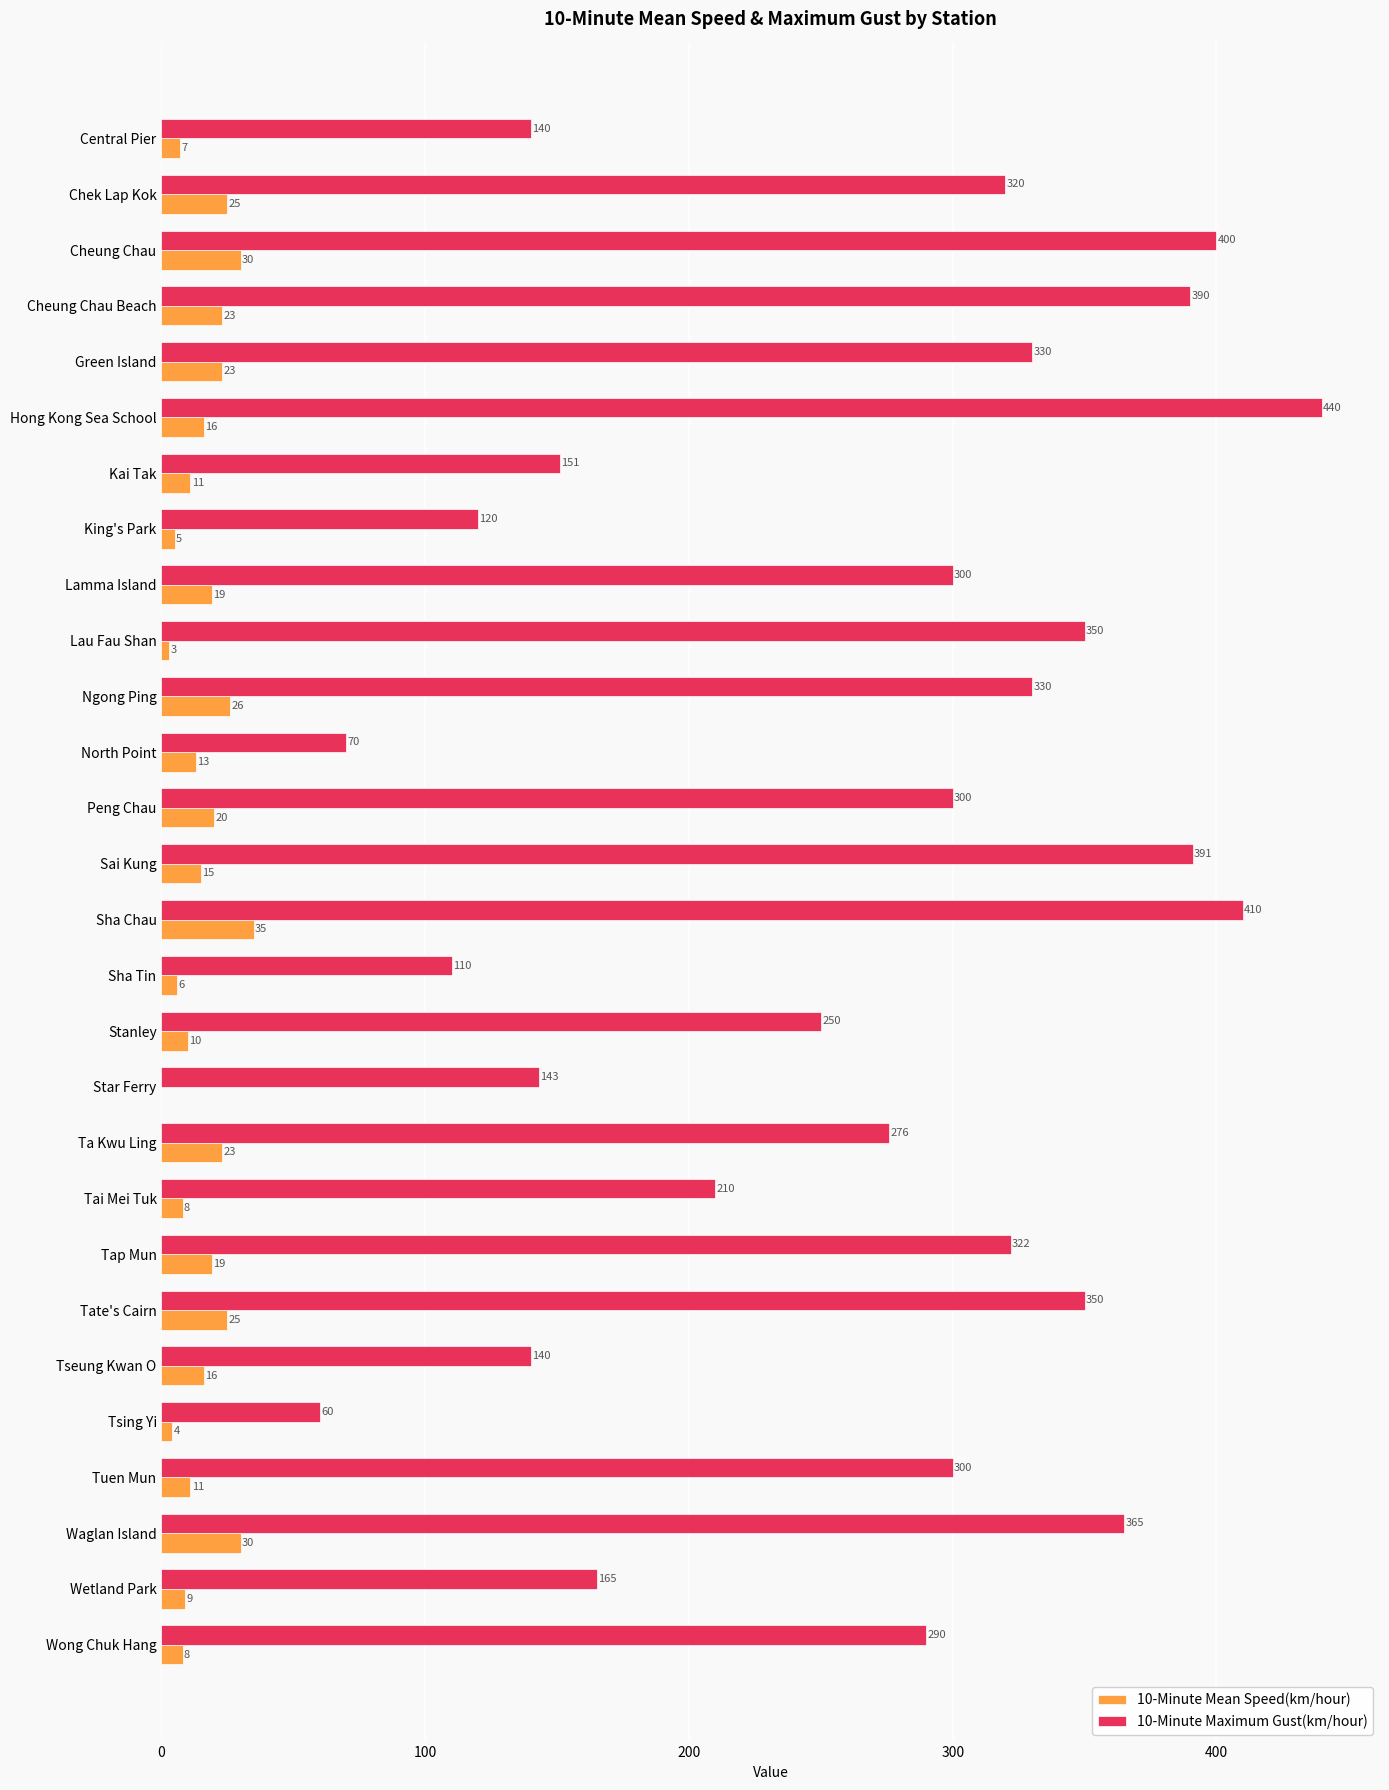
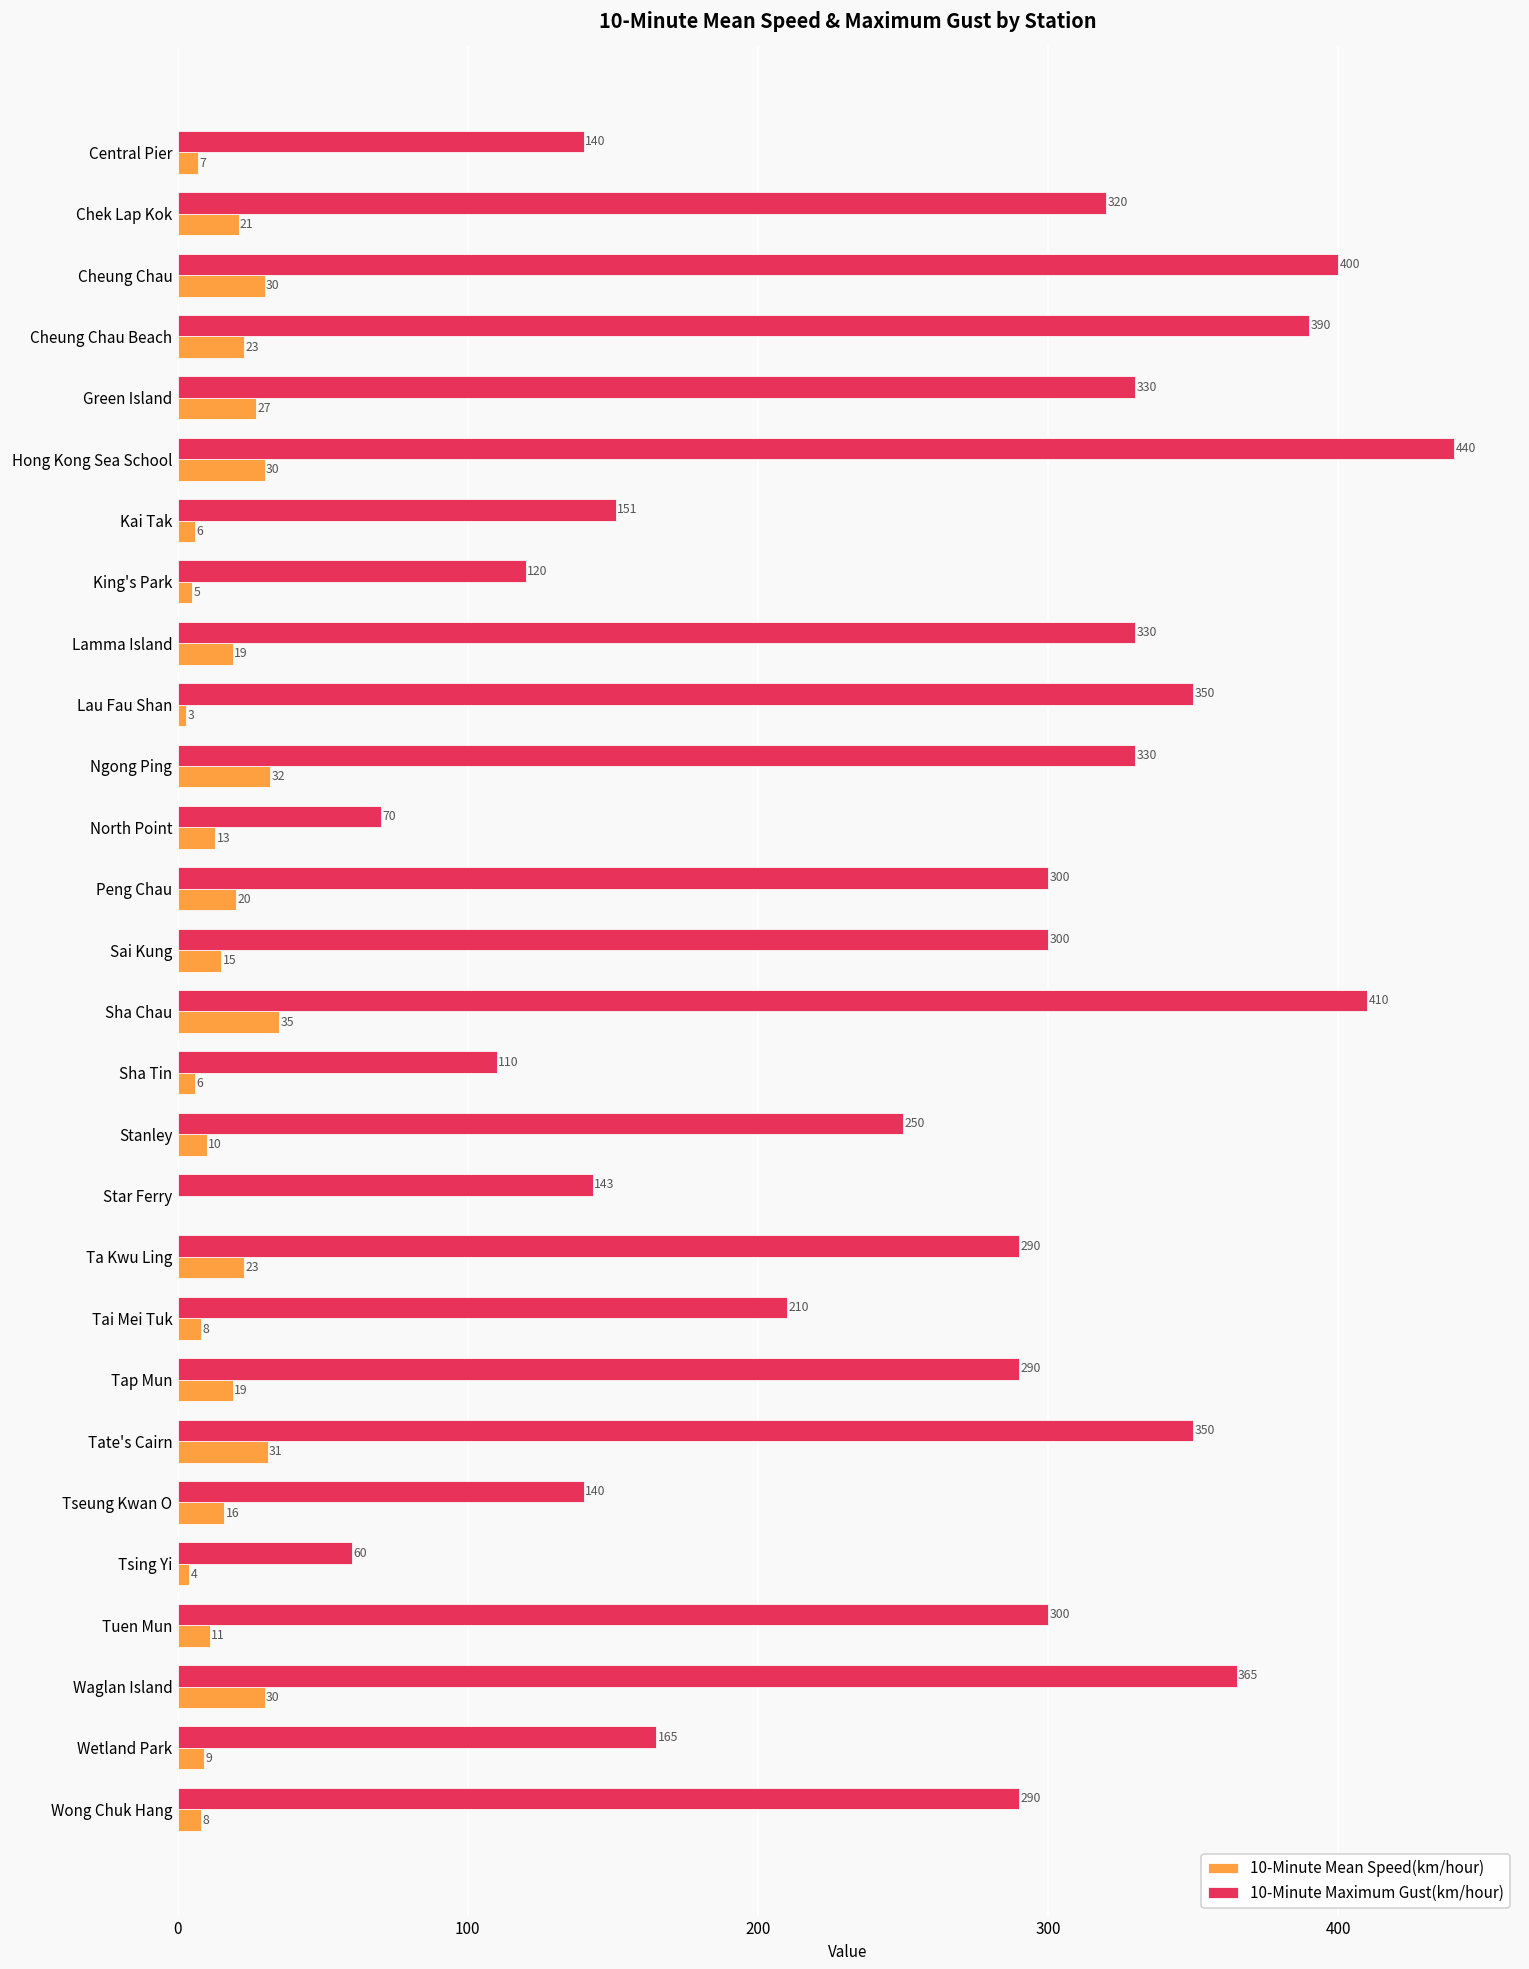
  {
    "10-Minute Mean Speed(km/hour)": {
      "Central Pier": 7,
-     "Chek Lap Kok": 25,
+     "Chek Lap Kok": 21,
      "Cheung Chau": 30,
      "Cheung Chau Beach": 23,
-     "Green Island": 23,
-     "Hong Kong Sea School": 16,
-     "Kai Tak": 11,
+     "Green Island": 27,
+     "Hong Kong Sea School": 30,
+     "Kai Tak": 6,
      "King's Park": 5,
      "Lamma Island": 19,
      "Lau Fau Shan": 3,
-     "Ngong Ping": 26,
+     "Ngong Ping": 32,
      "North Point": 13,
      "Peng Chau": 20,
      "Sai Kung": 15,
      "Sha Chau": 35,
      "Sha Tin": 6,
      "Stanley": 10,
      "Ta Kwu Ling": 23,
      "Tai Mei Tuk": 8,
      "Tap Mun": 19,
-     "Tate's Cairn": 25,
+     "Tate's Cairn": 31,
      "Tseung Kwan O": 16,
      "Tsing Yi": 4,
      "Tuen Mun": 11,
      "Waglan Island": 30,
      "Wetland Park": 9,
      "Wong Chuk Hang": 8
    },
    "10-Minute Maximum Gust(km/hour)": {
      "Central Pier": 140,
      "Chek Lap Kok": 320,
      "Cheung Chau": 400,
      "Cheung Chau Beach": 390,
      "Green Island": 330,
      "Hong Kong Sea School": 440,
      "Kai Tak": 151,
      "King's Park": 120,
-     "Lamma Island": 300,
+     "Lamma Island": 330,
      "Lau Fau Shan": 350,
      "Ngong Ping": 330,
      "North Point": 70,
      "Peng Chau": 300,
-     "Sai Kung": 391,
+     "Sai Kung": 300,
      "Sha Chau": 410,
      "Sha Tin": 110,
      "Stanley": 250,
      "Star Ferry": 143,
-     "Ta Kwu Ling": 276,
+     "Ta Kwu Ling": 290,
      "Tai Mei Tuk": 210,
-     "Tap Mun": 322,
+     "Tap Mun": 290,
      "Tate's Cairn": 350,
      "Tseung Kwan O": 140,
      "Tsing Yi": 60,
      "Tuen Mun": 300,
      "Waglan Island": 365,
      "Wetland Park": 165,
      "Wong Chuk Hang": 290
    }
  }
